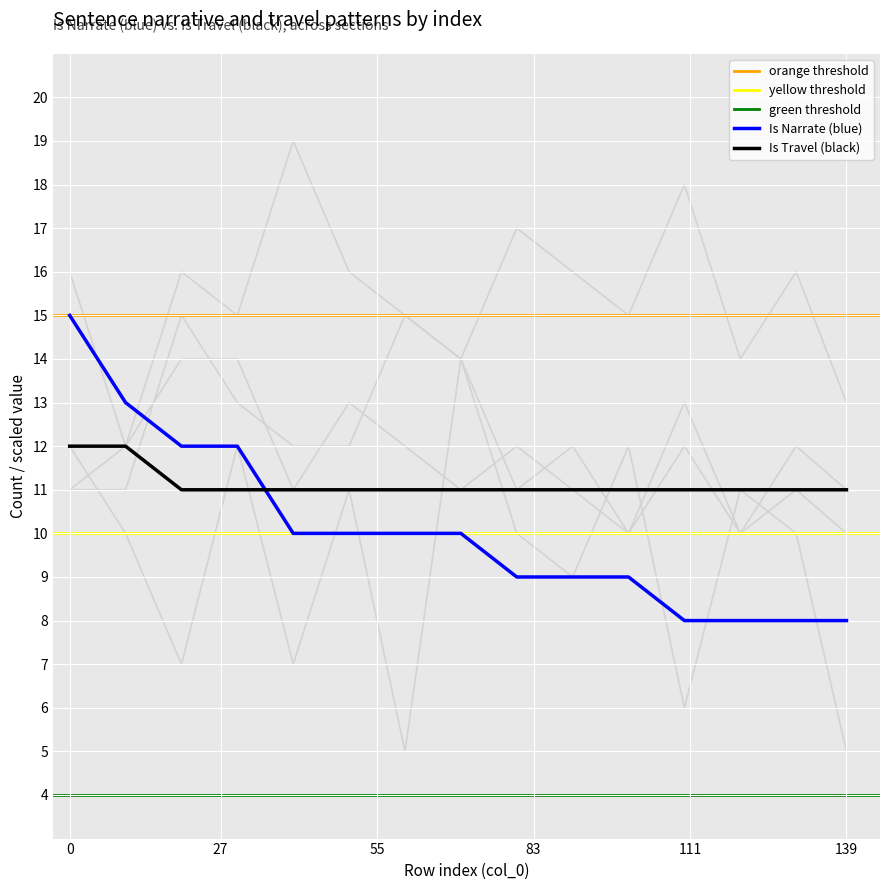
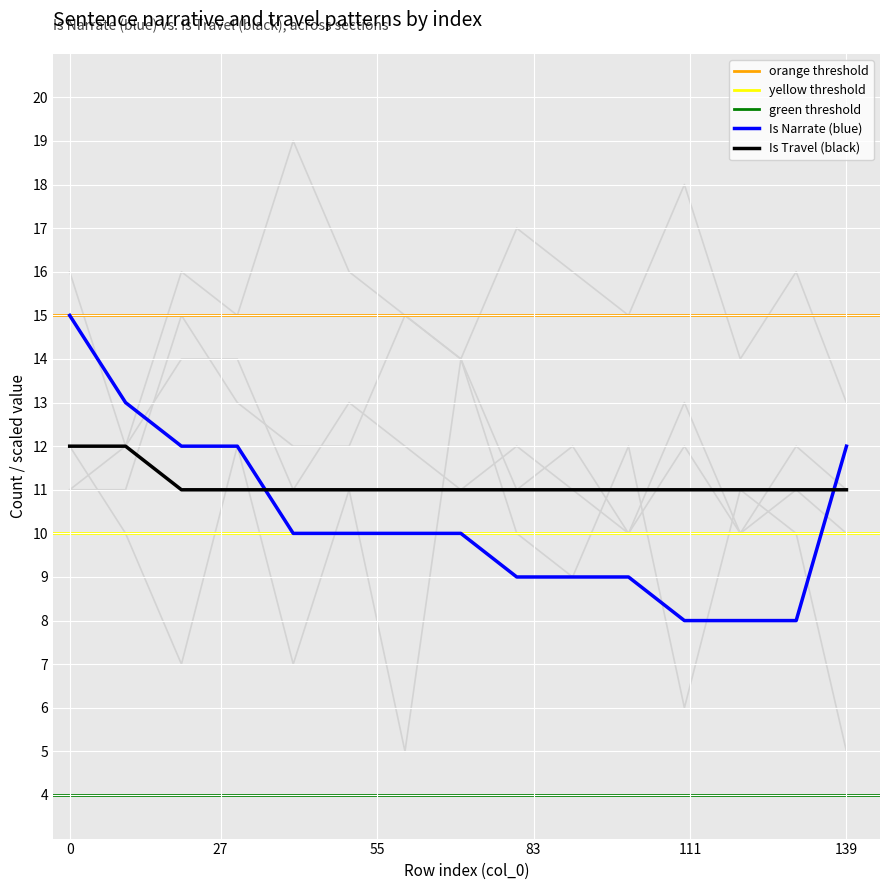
  {
    "Is Narrate (blue)": {
      "0": 15,
-     "139": 8
+     "139": 12
    }
  }
